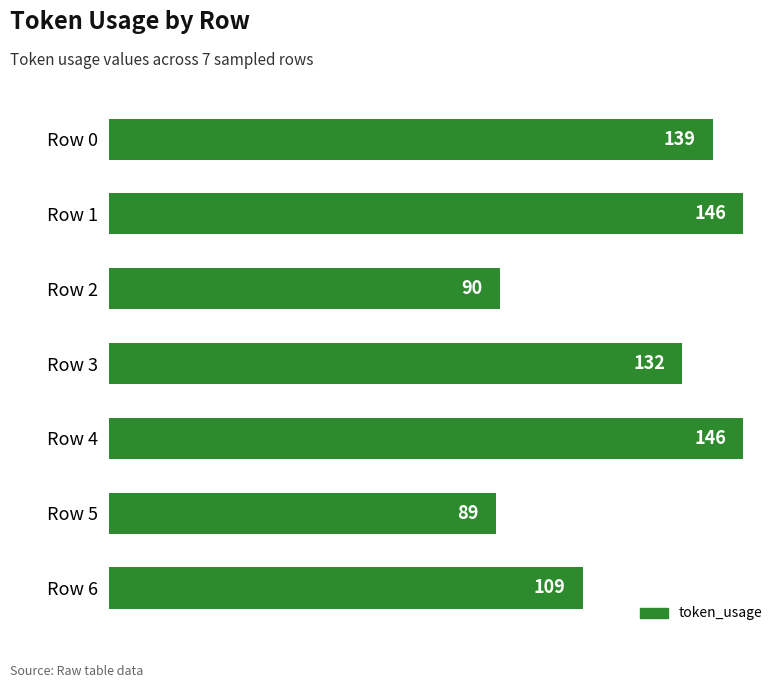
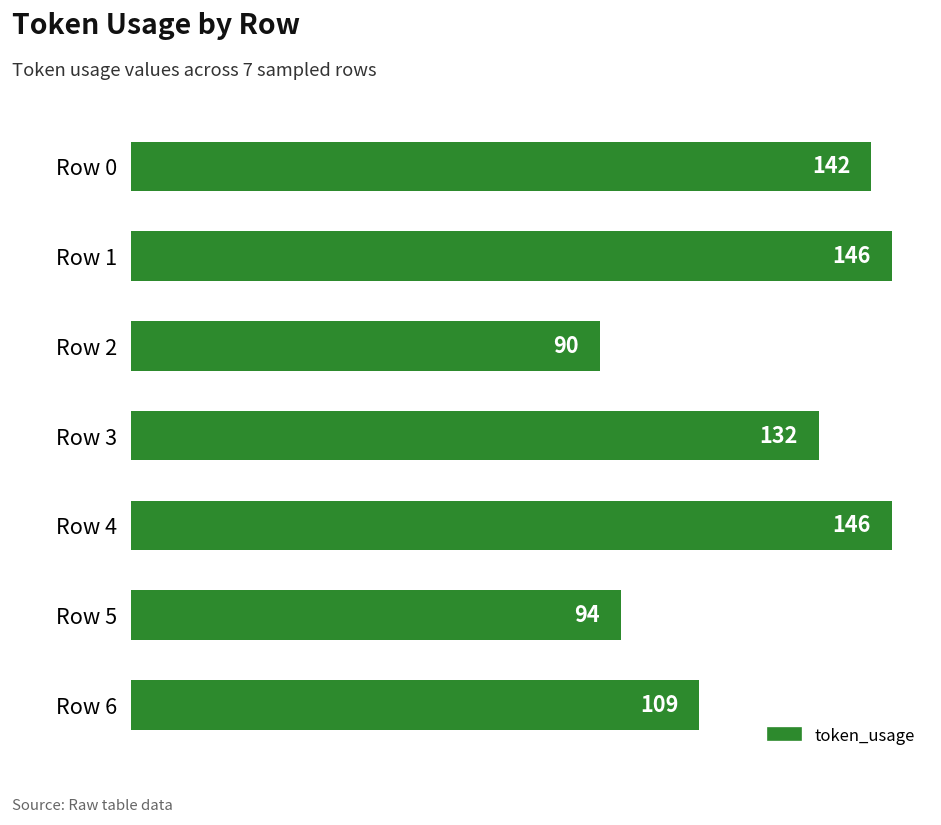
  {
-   "Row 0": 139,
+   "Row 0": 142,
    "Row 1": 146,
    "Row 2": 90,
    "Row 3": 132,
    "Row 4": 146,
-   "Row 5": 89,
+   "Row 5": 94,
    "Row 6": 109
  }
